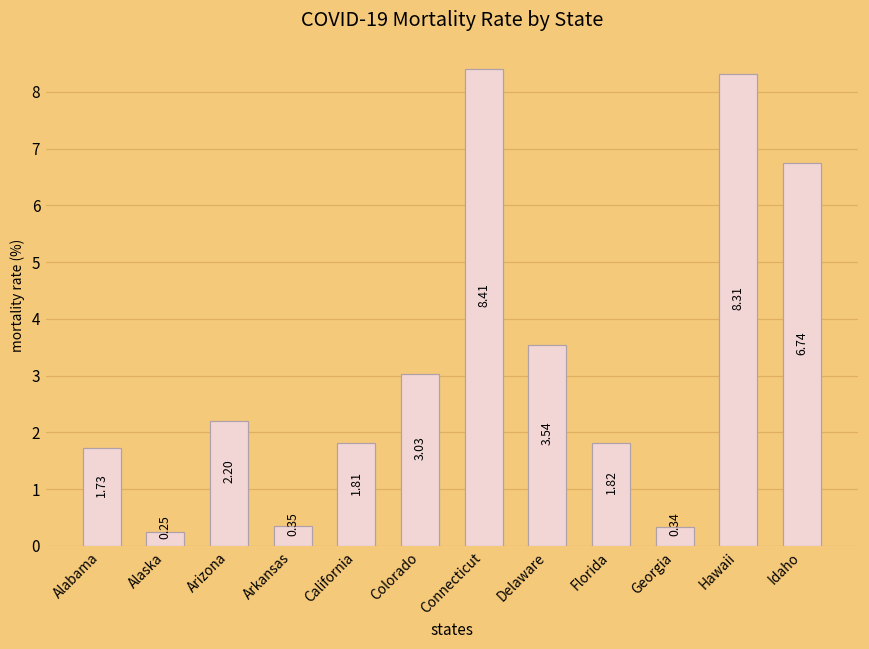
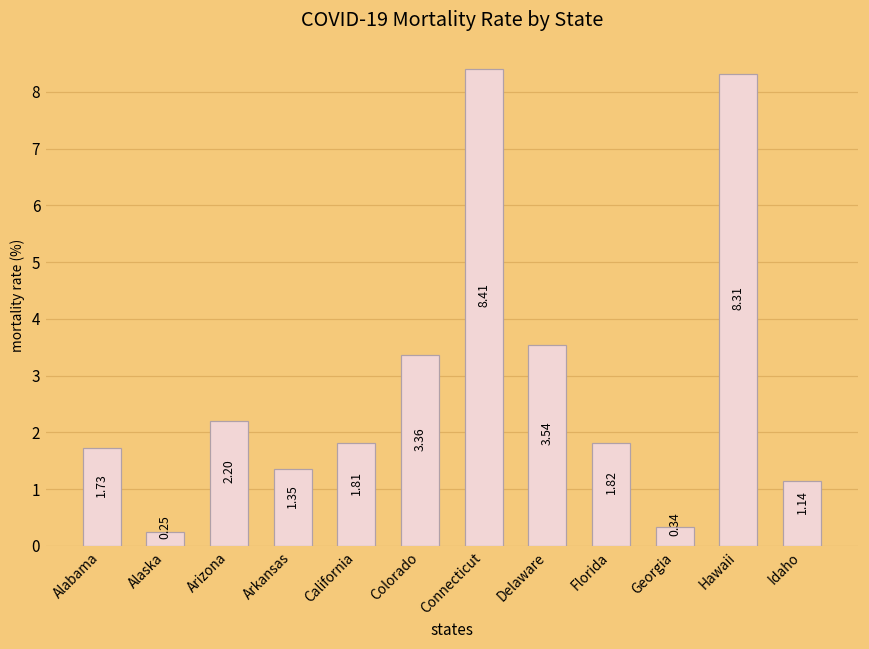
  {
    "Alabama": 1.73,
    "Alaska": 0.25,
    "Arizona": 2.20,
-   "Arkansas": 0.35,
+   "Arkansas": 1.35,
    "California": 1.81,
-   "Colorado": 3.03,
+   "Colorado": 3.36,
    "Connecticut": 8.41,
    "Delaware": 3.54,
    "Florida": 1.82,
    "Georgia": 0.34,
    "Hawaii": 8.31,
-   "Idaho": 6.74
+   "Idaho": 1.14
  }
